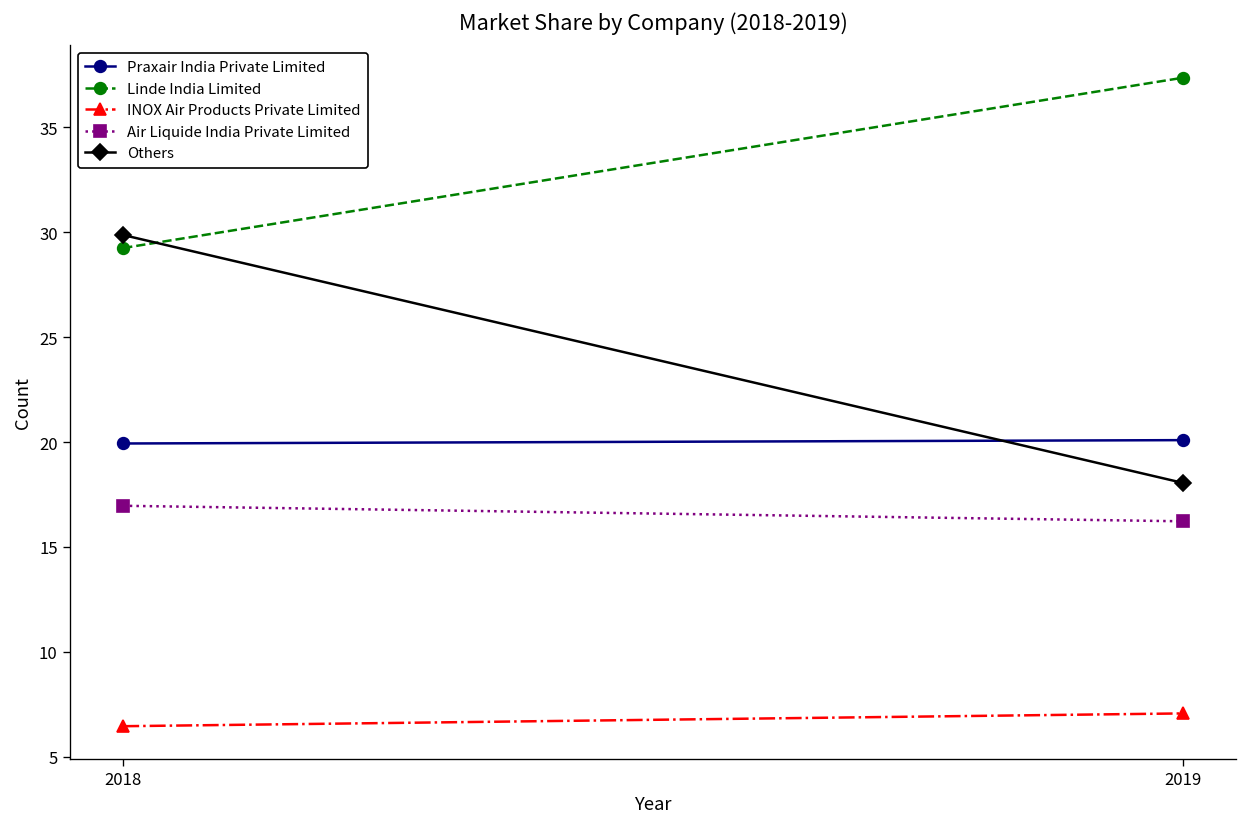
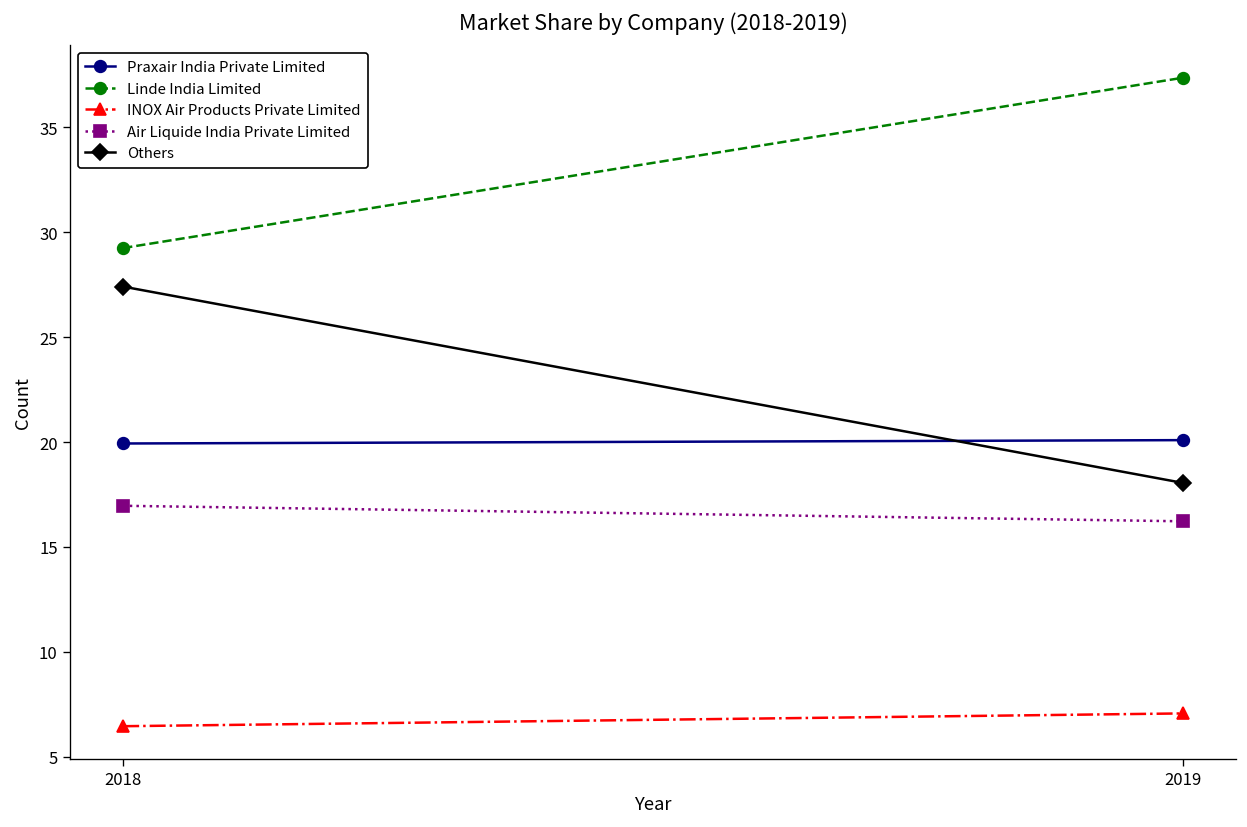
  {
    "Praxair India Private Limited": {
      "2018": 19.9,
      "2019": 20.1
    },
    "Linde India Limited": {
      "2018": 29.3,
      "2019": 37.4
    },
    "INOX Air Products Private Limited": {
      "2018": 6.5,
      "2019": 7.1
    },
    "Air Liquide India Private Limited": {
      "2018": 17.0,
      "2019": 16.2
    },
    "Others": {
-     "2018": 29.9,
+     "2018": 27.4,
      "2019": 18.1
    }
  }
